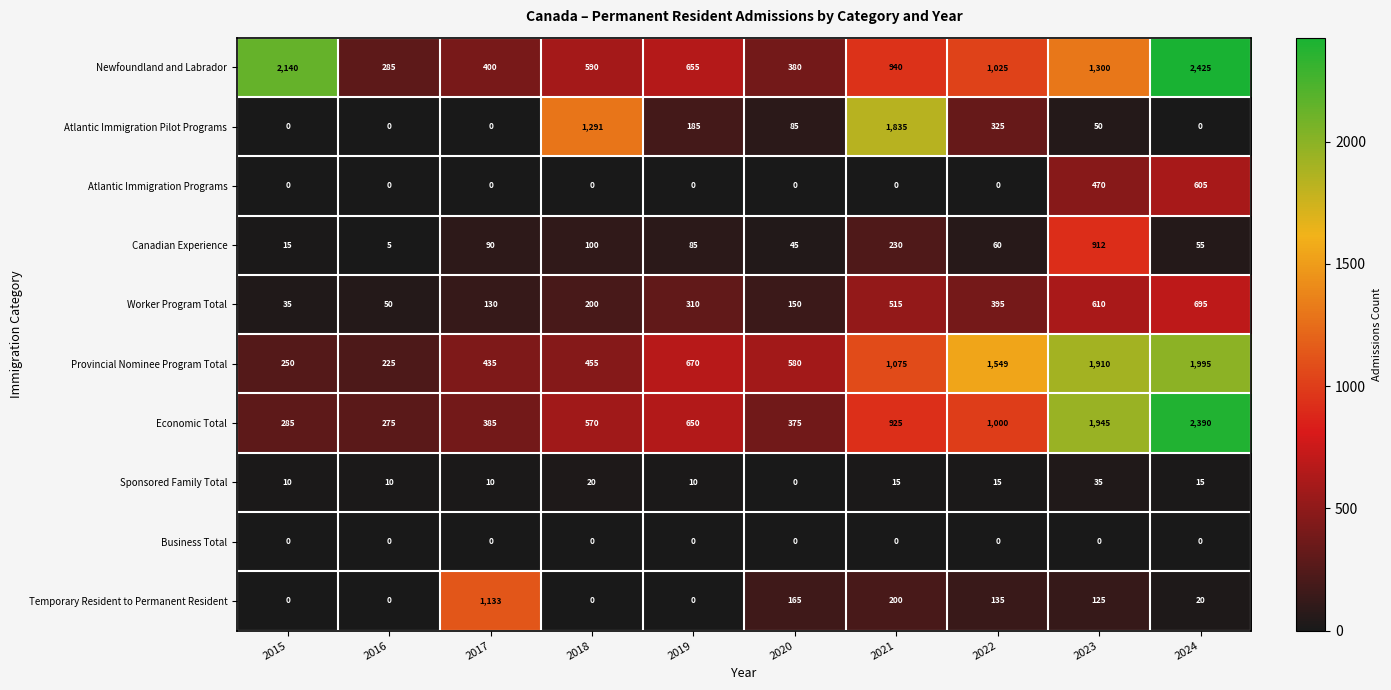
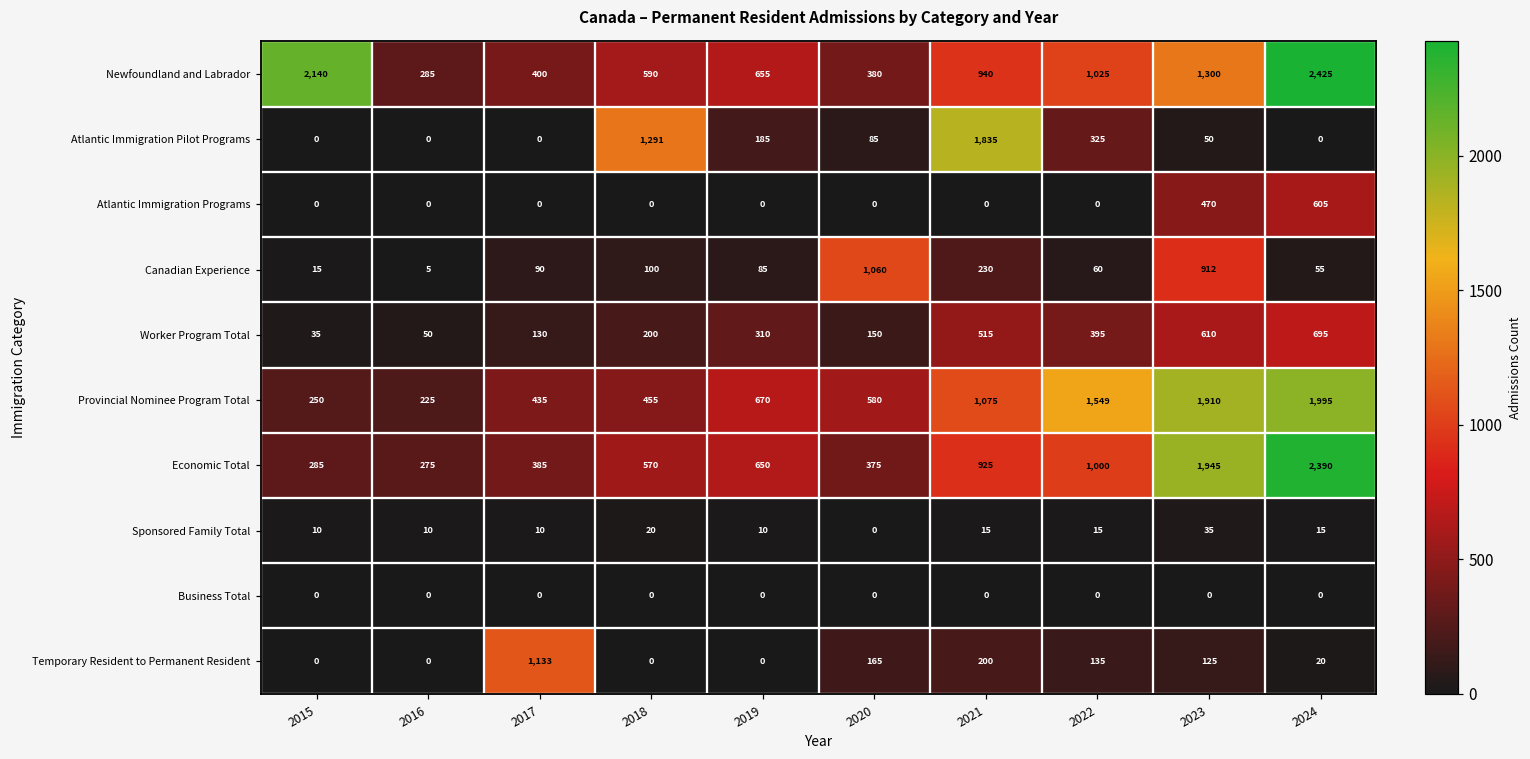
  {
    "Newfoundland and Labrador": {
      "2015": "2,140",
      "2016": "285",
      "2017": "400",
      "2018": "590",
      "2019": "655",
      "2020": "380",
      "2021": "940",
      "2022": "1,025",
      "2023": "1,300",
      "2024": "2,425"
    },
    "Atlantic Immigration Pilot Programs": {
      "2015": "0",
      "2016": "0",
      "2017": "0",
      "2018": "1,291",
      "2019": "185",
      "2020": "85",
      "2021": "1,835",
      "2022": "325",
      "2023": "50",
      "2024": "0"
    },
    "Atlantic Immigration Programs": {
      "2015": "0",
      "2016": "0",
      "2017": "0",
      "2018": "0",
      "2019": "0",
      "2020": "0",
      "2021": "0",
      "2022": "0",
      "2023": "470",
      "2024": "605"
    },
    "Canadian Experience": {
      "2015": "15",
      "2016": "5",
      "2017": "90",
      "2018": "100",
      "2019": "85",
-     "2020": "45",
+     "2020": "1,060",
      "2021": "230",
      "2022": "60",
      "2023": "912",
      "2024": "55"
    },
    "Worker Program Total": {
      "2015": "35",
      "2016": "50",
      "2017": "130",
      "2018": "200",
      "2019": "310",
      "2020": "150",
      "2021": "515",
      "2022": "395",
      "2023": "610",
      "2024": "695"
    },
    "Provincial Nominee Program Total": {
      "2015": "250",
      "2016": "225",
      "2017": "435",
      "2018": "455",
      "2019": "670",
      "2020": "580",
      "2021": "1,075",
      "2022": "1,549",
      "2023": "1,910",
      "2024": "1,995"
    },
    "Economic Total": {
      "2015": "285",
      "2016": "275",
      "2017": "385",
      "2018": "570",
      "2019": "650",
      "2020": "375",
      "2021": "925",
      "2022": "1,000",
      "2023": "1,945",
      "2024": "2,390"
    },
    "Sponsored Family Total": {
      "2015": "10",
      "2016": "10",
      "2017": "10",
      "2018": "20",
      "2019": "10",
      "2020": "0",
      "2021": "15",
      "2022": "15",
      "2023": "35",
      "2024": "15"
    },
    "Business Total": {
      "2015": "0",
      "2016": "0",
      "2017": "0",
      "2018": "0",
      "2019": "0",
      "2020": "0",
      "2021": "0",
      "2022": "0",
      "2023": "0",
      "2024": "0"
    },
    "Temporary Resident to Permanent Resident": {
      "2015": "0",
      "2016": "0",
      "2017": "1,133",
      "2018": "0",
      "2019": "0",
      "2020": "165",
      "2021": "200",
      "2022": "135",
      "2023": "125",
      "2024": "20"
    }
  }
